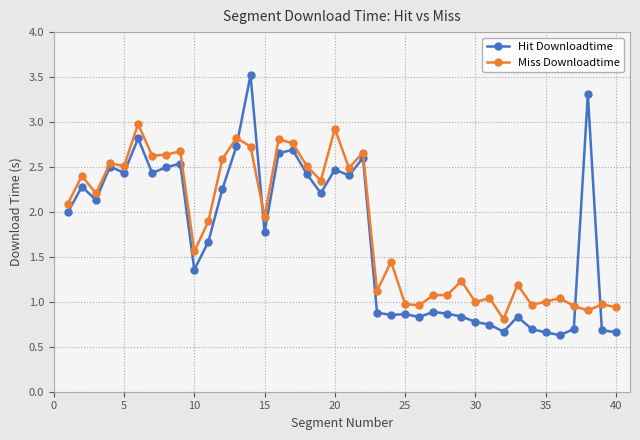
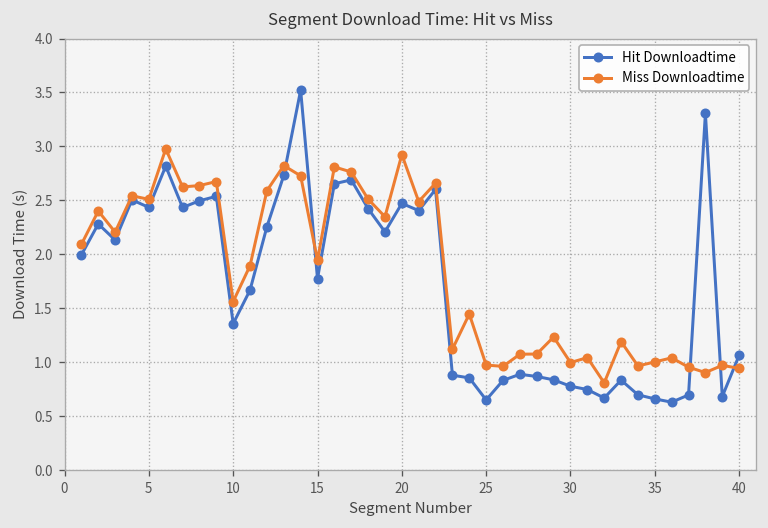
  {
    "Hit Downloadtime": {
      "5": 2.4,
      "10": 1.4,
      "15": 1.8,
      "20": 2.5,
-     "25": 0.9,
+     "25": 0.7,
      "30": 0.8,
      "35": 0.7,
-     "40": 0.7
+     "40": 1.1
    },
    "Miss Downloadtime": {
      "5": 2.5,
      "10": 1.6,
      "15": 1.9,
      "20": 2.9,
      "25": 1.0,
      "30": 1.0,
      "35": 1.0,
      "40": 0.9
    }
  }
